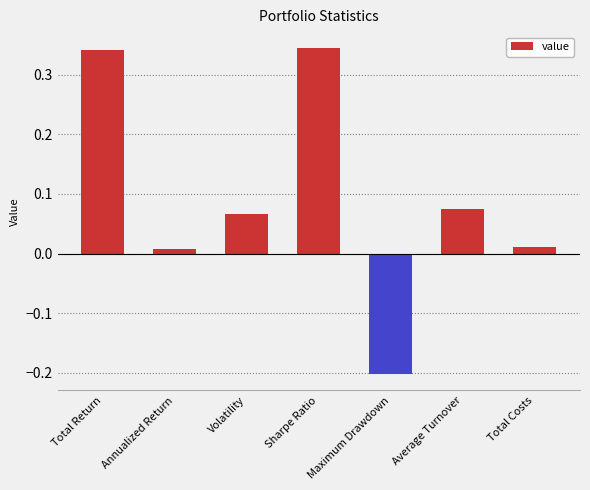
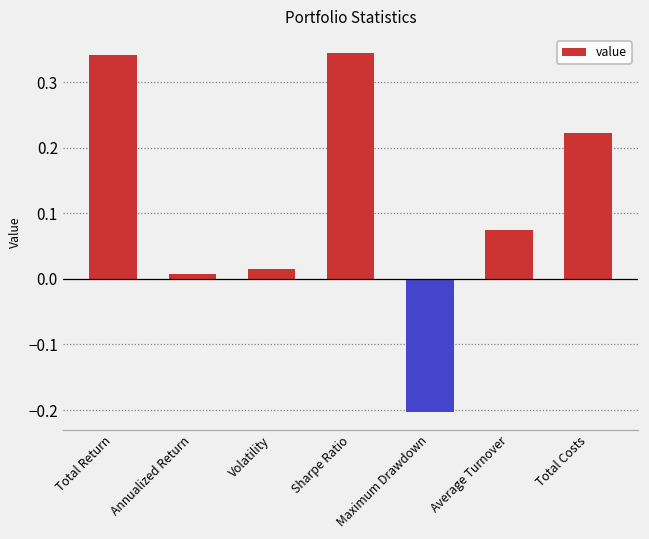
  {
    "Total Return": 0.34,
    "Annualized Return": 0.01,
-   "Volatility": 0.07,
+   "Volatility": 0.02,
    "Sharpe Ratio": 0.34,
    "Maximum Drawdown": -0.20,
    "Average Turnover": 0.07,
-   "Total Costs": 0.01
+   "Total Costs": 0.22
  }
